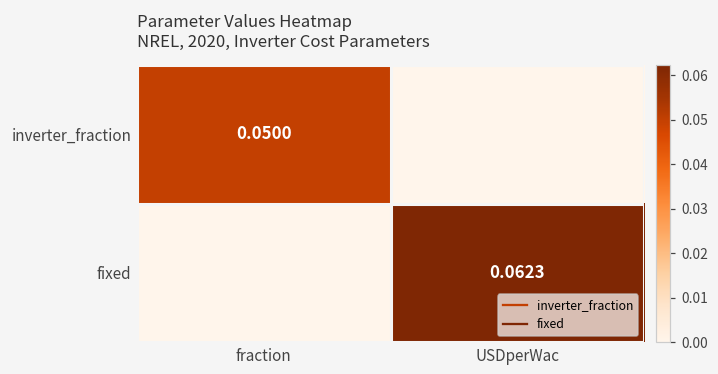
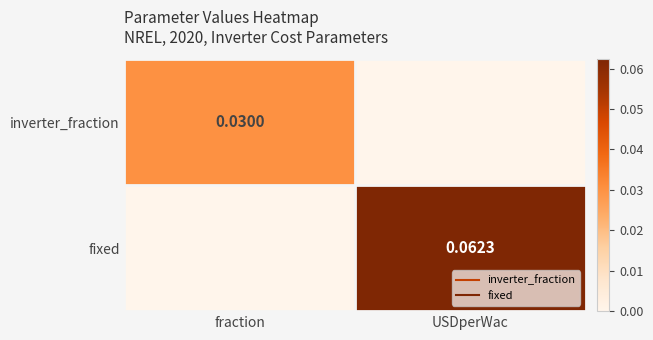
  {
    "inverter_fraction": {
-     "fraction": 0.0500
+     "fraction": 0.0300
    },
    "fixed": {
      "USDperWac": 0.0623
    }
  }
